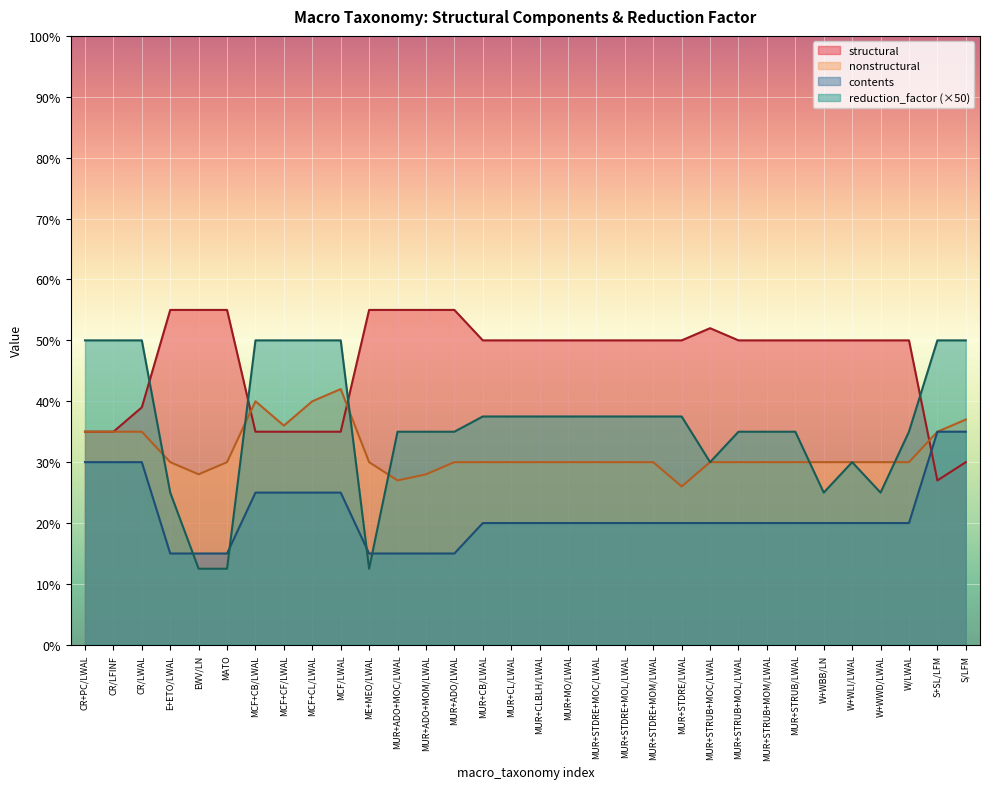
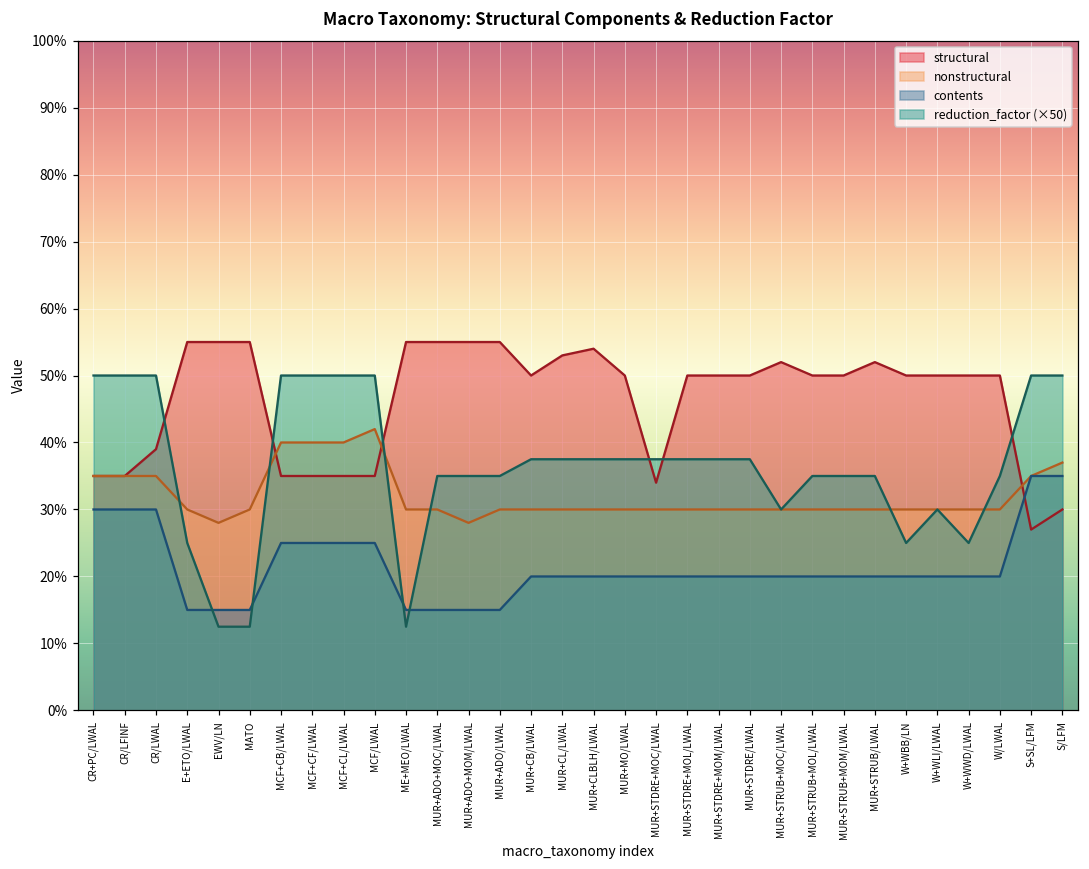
  {
    "structural": {
      "CR/LWAL": "39%",
      "E+ETO/LWAL": "55%",
      "EWV/LN": "55%",
      "MATO": "55%",
      "MCF+CB/LWAL": "35%",
      "MCF+CF/LWAL": "35%",
      "MCF+CL/LWAL": "35%",
      "MCF/LWAL": "35%",
      "ME+MEO/LWAL": "55%",
      "MUR+ADO+MOC/LWAL": "55%",
      "MUR+ADO+MOM/LWAL": "55%",
      "MUR+ADO/LWAL": "55%",
      "MUR+CB/LWAL": "50%",
-     "MUR+CL/LWAL": "50%",
-     "MUR+CLBLH/LWAL": "50%",
+     "MUR+CL/LWAL": "53%",
+     "MUR+CLBLH/LWAL": "54%",
      "MUR+MO/LWAL": "50%",
-     "MUR+STDRE+MOC/LWAL": "50%",
+     "MUR+STDRE+MOC/LWAL": "34%",
      "MUR+STDRE+MOL/LWAL": "50%",
      "MUR+STDRE+MOM/LWAL": "50%",
      "MUR+STDRE/LWAL": "50%",
      "MUR+STRUB+MOC/LWAL": "52%",
      "MUR+STRUB+MOL/LWAL": "50%",
      "MUR+STRUB+MOM/LWAL": "50%",
-     "MUR+STRUB/LWAL": "50%",
+     "MUR+STRUB/LWAL": "52%",
      "W+WBB/LN": "50%",
      "W+WLI/LWAL": "50%",
      "W+WWD/LWAL": "50%",
      "W/LWAL": "50%",
      "S+SL/LFM": "27%",
      "S/LFM": "30%"
    },
    "nonstructural": {
      "CR/LWAL": "35%",
      "E+ETO/LWAL": "30%",
      "EWV/LN": "28%",
      "MATO": "30%",
      "MCF+CB/LWAL": "40%",
-     "MCF+CF/LWAL": "36%",
+     "MCF+CF/LWAL": "40%",
      "MCF+CL/LWAL": "40%",
      "MCF/LWAL": "42%",
      "ME+MEO/LWAL": "30%",
-     "MUR+ADO+MOC/LWAL": "27%",
+     "MUR+ADO+MOC/LWAL": "30%",
      "MUR+ADO+MOM/LWAL": "28%",
      "MUR+ADO/LWAL": "30%",
      "MUR+CB/LWAL": "30%",
      "MUR+CL/LWAL": "30%",
      "MUR+CLBLH/LWAL": "30%",
      "MUR+MO/LWAL": "30%",
      "MUR+STDRE+MOC/LWAL": "30%",
      "MUR+STDRE+MOL/LWAL": "30%",
      "MUR+STDRE+MOM/LWAL": "30%",
-     "MUR+STDRE/LWAL": "26%",
+     "MUR+STDRE/LWAL": "30%",
      "MUR+STRUB+MOL/LWAL": "30%",
      "MUR+STRUB+MOM/LWAL": "30%",
      "MUR+STRUB/LWAL": "30%",
      "W+WBB/LN": "30%",
      "W+WWD/LWAL": "30%",
      "W/LWAL": "30%",
      "S/LFM": "37%"
    }
  }
